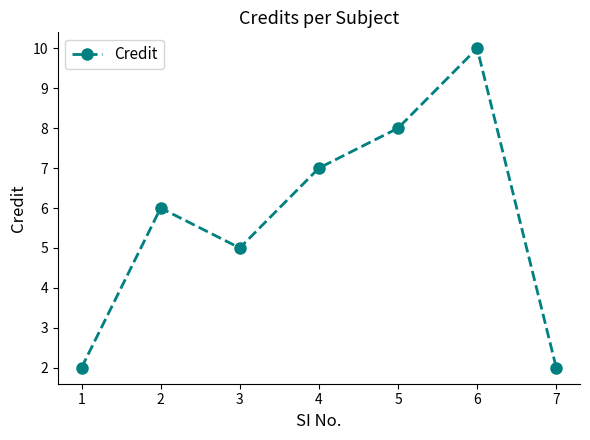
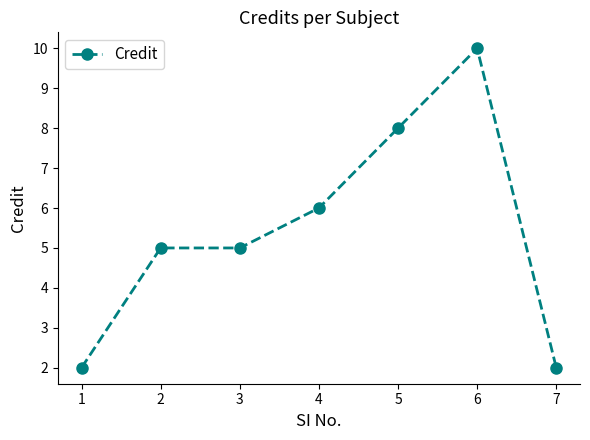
  {
    "1": 2,
-   "2": 6,
+   "2": 5,
    "3": 5,
-   "4": 7,
+   "4": 6,
    "5": 8,
    "6": 10,
    "7": 2
  }
